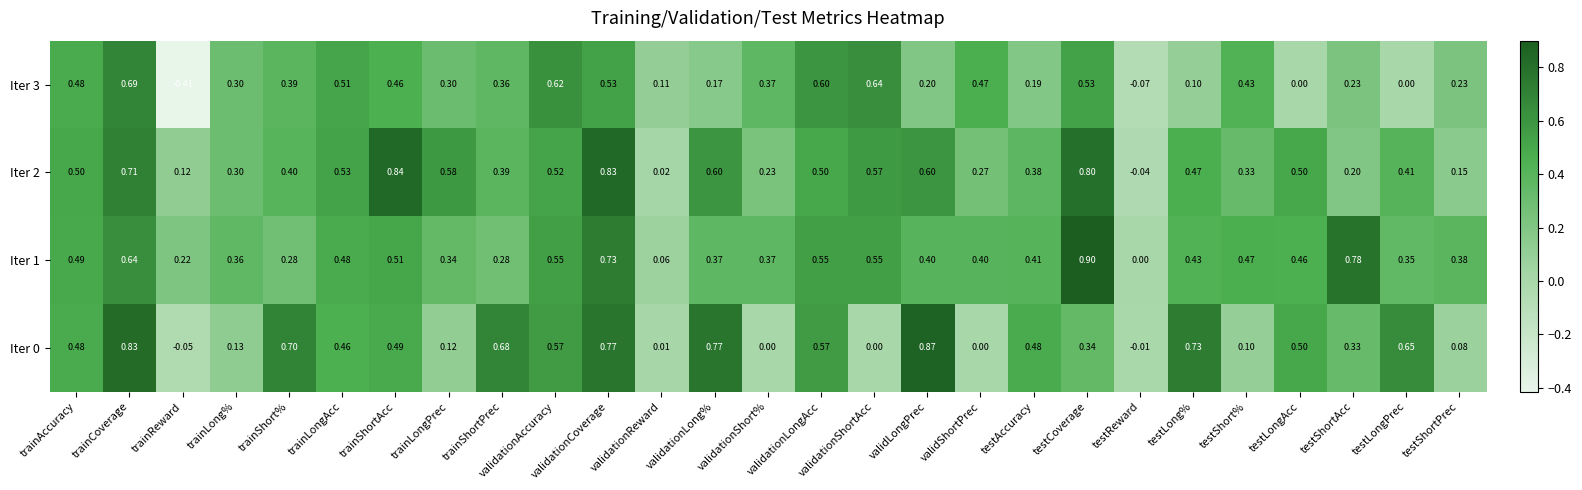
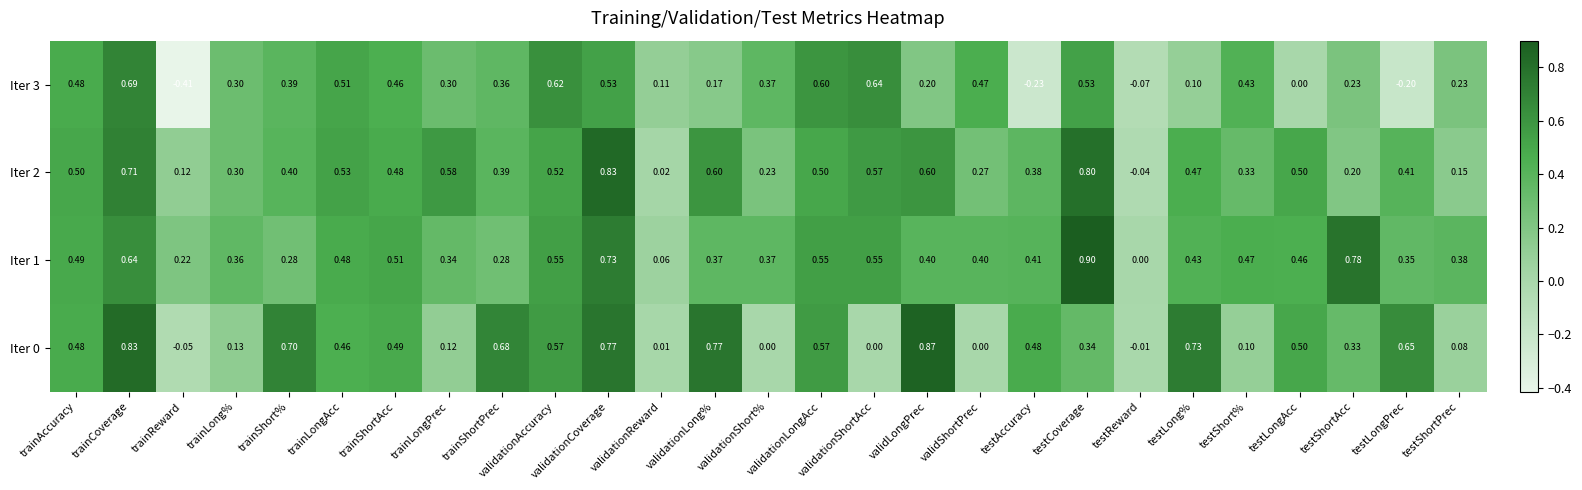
  {
    "Iter 3": {
      "trainAccuracy": 0.48,
      "trainCoverage": 0.69,
      "trainLong%": 0.30,
      "trainShort%": 0.39,
      "trainLongAcc": 0.51,
      "trainShortAcc": 0.46,
      "trainLongPrec": 0.30,
      "trainShortPrec": 0.36,
      "validationAccuracy": 0.62,
      "validationCoverage": 0.53,
      "validationReward": 0.11,
      "validationLong%": 0.17,
      "validationShort%": 0.37,
      "validationLongAcc": 0.60,
      "validationShortAcc": 0.64,
      "validLongPrec": 0.20,
      "validShortPrec": 0.47,
-     "testAccuracy": 0.19,
+     "testAccuracy": -0.23,
      "testCoverage": 0.53,
      "testReward": -0.07,
      "testLong%": 0.10,
      "testShort%": 0.43,
      "testLongAcc": 0.00,
      "testShortAcc": 0.23,
-     "testLongPrec": 0.00,
+     "testLongPrec": -0.20,
      "testShortPrec": 0.23
    },
    "Iter 2": {
      "trainAccuracy": 0.50,
      "trainCoverage": 0.71,
      "trainReward": 0.12,
      "trainLong%": 0.30,
      "trainShort%": 0.40,
      "trainLongAcc": 0.53,
-     "trainShortAcc": 0.84,
+     "trainShortAcc": 0.48,
      "trainLongPrec": 0.58,
      "trainShortPrec": 0.39,
      "validationAccuracy": 0.52,
      "validationCoverage": 0.83,
      "validationReward": 0.02,
      "validationLong%": 0.60,
      "validationShort%": 0.23,
      "validationLongAcc": 0.50,
      "validationShortAcc": 0.57,
      "validLongPrec": 0.60,
      "validShortPrec": 0.27,
      "testAccuracy": 0.38,
      "testCoverage": 0.80,
      "testReward": -0.04,
      "testLong%": 0.47,
      "testShort%": 0.33,
      "testLongAcc": 0.50,
      "testShortAcc": 0.20,
      "testLongPrec": 0.41,
      "testShortPrec": 0.15
    },
    "Iter 1": {
      "trainAccuracy": 0.49,
      "trainCoverage": 0.64,
      "trainReward": 0.22,
      "trainLong%": 0.36,
      "trainShort%": 0.28,
      "trainLongAcc": 0.48,
      "trainShortAcc": 0.51,
      "trainLongPrec": 0.34,
      "trainShortPrec": 0.28,
      "validationAccuracy": 0.55,
      "validationCoverage": 0.73,
      "validationReward": 0.06,
      "validationLong%": 0.37,
      "validationShort%": 0.37,
      "validationLongAcc": 0.55,
      "validationShortAcc": 0.55,
      "validLongPrec": 0.40,
      "validShortPrec": 0.40,
      "testAccuracy": 0.41,
      "testCoverage": 0.90,
      "testReward": 0.00,
      "testLong%": 0.43,
      "testShort%": 0.47,
      "testLongAcc": 0.46,
      "testShortAcc": 0.78,
      "testLongPrec": 0.35,
      "testShortPrec": 0.38
    },
    "Iter 0": {
      "trainAccuracy": 0.48,
      "trainCoverage": 0.83,
      "trainReward": -0.05,
      "trainLong%": 0.13,
      "trainShort%": 0.70,
      "trainLongAcc": 0.46,
      "trainShortAcc": 0.49,
      "trainLongPrec": 0.12,
      "trainShortPrec": 0.68,
      "validationAccuracy": 0.57,
      "validationCoverage": 0.77,
      "validationReward": 0.01,
      "validationLong%": 0.77,
      "validationShort%": 0.00,
      "validationLongAcc": 0.57,
      "validationShortAcc": 0.00,
      "validLongPrec": 0.87,
      "validShortPrec": 0.00,
      "testAccuracy": 0.48,
      "testCoverage": 0.34,
      "testReward": -0.01,
      "testLong%": 0.73,
      "testShort%": 0.10,
      "testLongAcc": 0.50,
      "testShortAcc": 0.33,
      "testLongPrec": 0.65,
      "testShortPrec": 0.08
    }
  }
